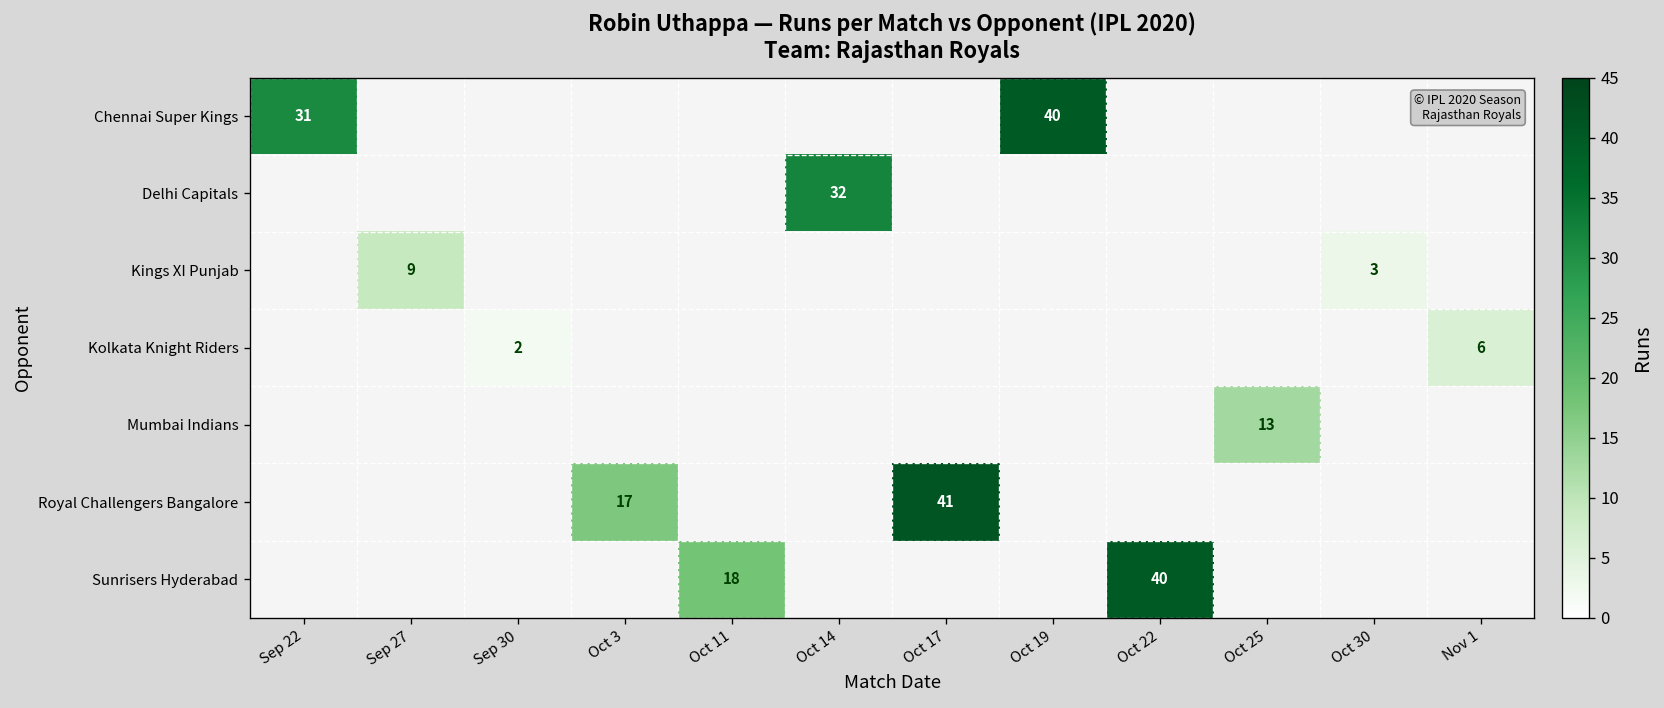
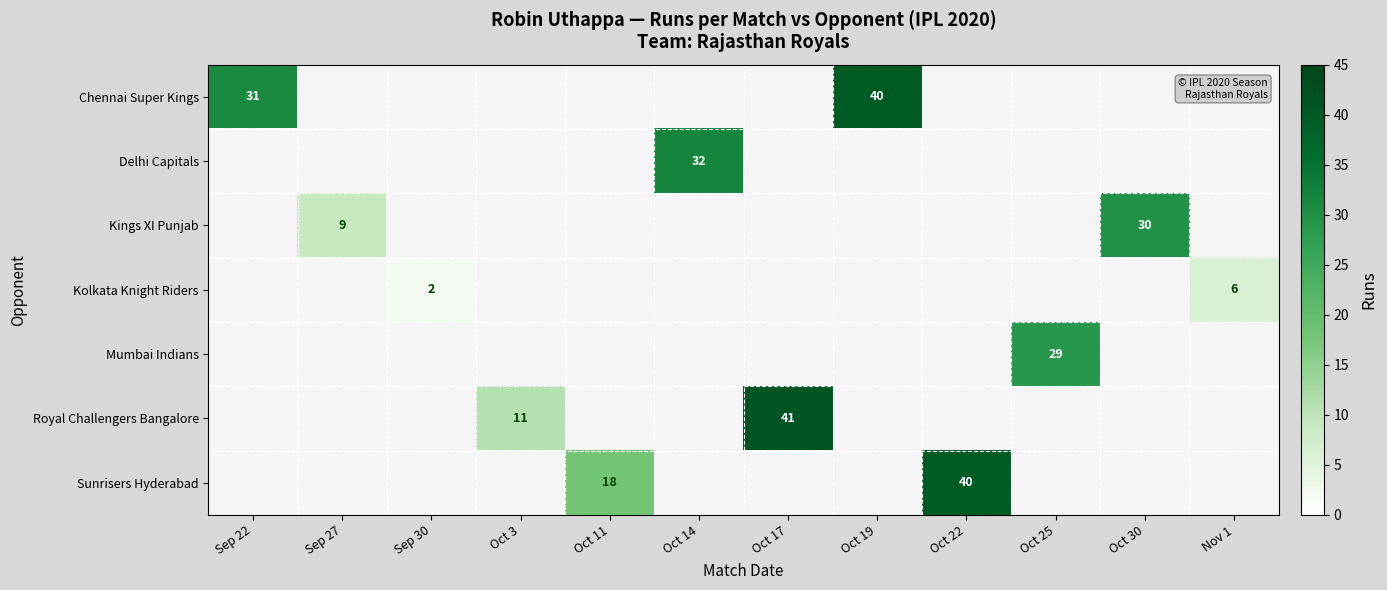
  {
    "Chennai Super Kings": {
      "Sep 22": 31,
      "Oct 19": 40
    },
    "Delhi Capitals": {
      "Oct 14": 32
    },
    "Kings XI Punjab": {
      "Sep 27": 9,
-     "Oct 30": 3
+     "Oct 30": 30
    },
    "Kolkata Knight Riders": {
      "Sep 30": 2,
      "Nov 1": 6
    },
    "Mumbai Indians": {
-     "Oct 25": 13
+     "Oct 25": 29
    },
    "Royal Challengers Bangalore": {
-     "Oct 3": 17,
+     "Oct 3": 11,
      "Oct 17": 41
    },
    "Sunrisers Hyderabad": {
      "Oct 11": 18,
      "Oct 22": 40
    }
  }
